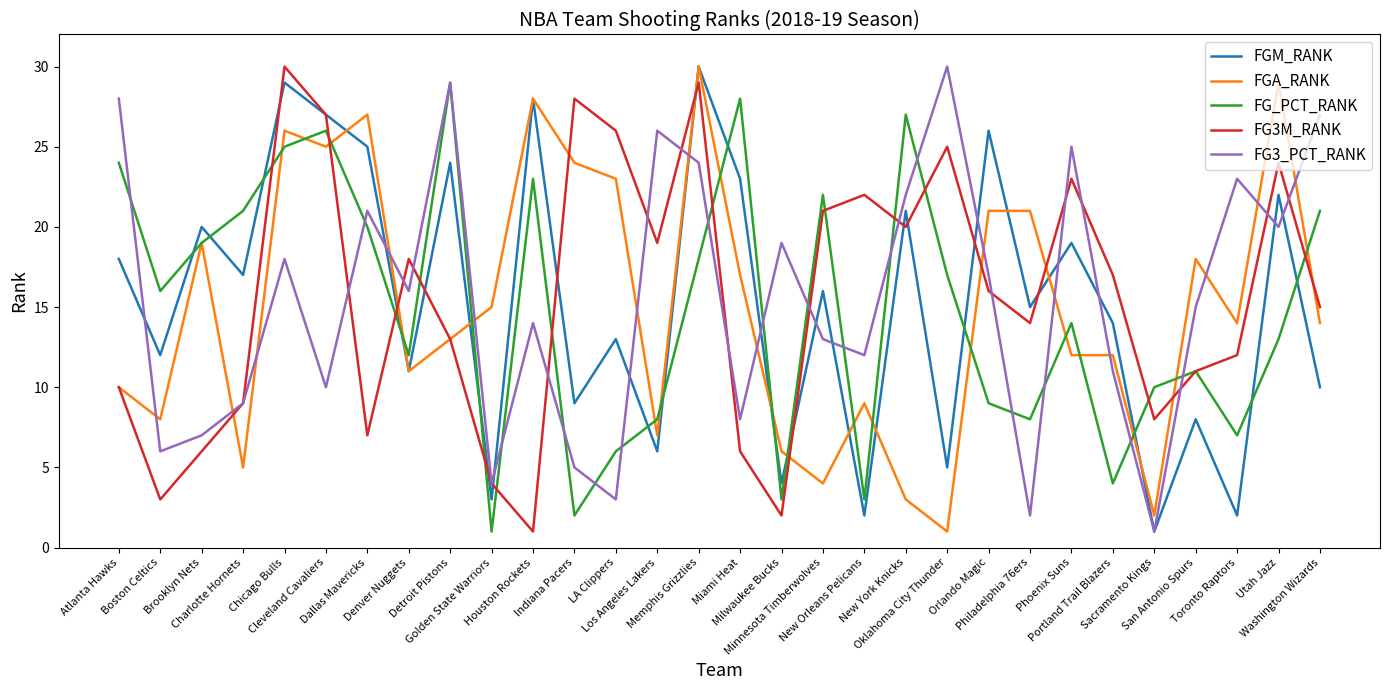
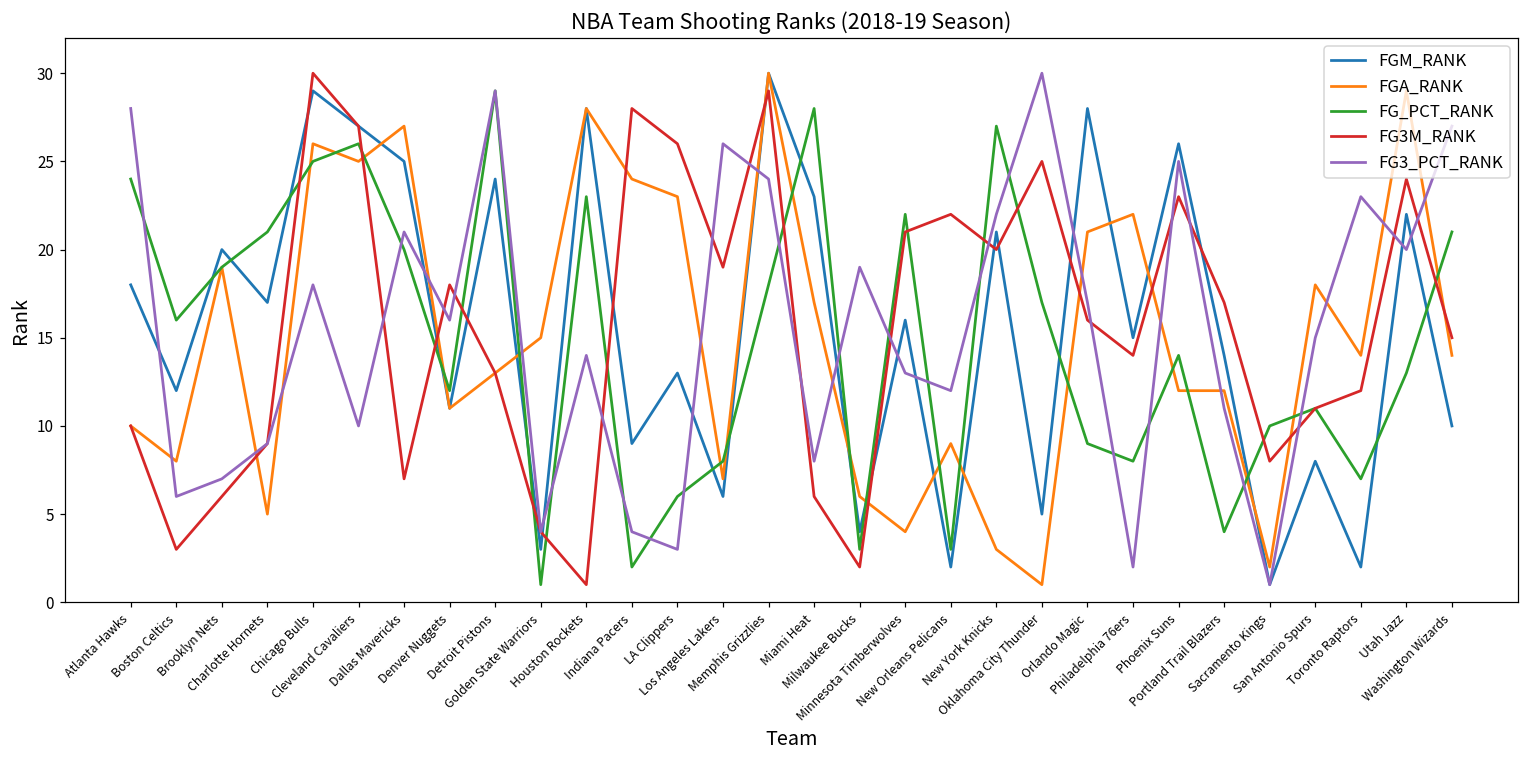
  {
    "FGM_RANK": {
      "Atlanta Hawks": 18,
      "Boston Celtics": 12,
      "Brooklyn Nets": 20,
      "Charlotte Hornets": 17,
      "Chicago Bulls": 29,
      "Dallas Mavericks": 25,
      "Detroit Pistons": 24,
      "Golden State Warriors": 3,
      "Indiana Pacers": 9,
      "LA Clippers": 13,
      "Los Angeles Lakers": 6,
      "Miami Heat": 23,
      "Milwaukee Bucks": 4,
      "Minnesota Timberwolves": 16,
      "New Orleans Pelicans": 2,
      "New York Knicks": 21,
      "Oklahoma City Thunder": 5,
-     "Orlando Magic": 26,
+     "Orlando Magic": 28,
      "Philadelphia 76ers": 15,
-     "Phoenix Suns": 19,
+     "Phoenix Suns": 26,
      "Portland Trail Blazers": 14,
      "San Antonio Spurs": 8,
      "Toronto Raptors": 2,
      "Utah Jazz": 22,
      "Washington Wizards": 10
    },
    "FGA_RANK": {
      "Boston Celtics": 8,
      "Charlotte Hornets": 5,
      "Chicago Bulls": 26,
      "Cleveland Cavaliers": 25,
      "Dallas Mavericks": 27,
      "Golden State Warriors": 15,
      "Indiana Pacers": 24,
      "LA Clippers": 23,
      "Los Angeles Lakers": 7,
      "Miami Heat": 17,
      "Milwaukee Bucks": 6,
      "Minnesota Timberwolves": 4,
      "New Orleans Pelicans": 9,
      "New York Knicks": 3,
      "Oklahoma City Thunder": 1,
      "Orlando Magic": 21,
-     "Philadelphia 76ers": 21,
+     "Philadelphia 76ers": 22,
      "Phoenix Suns": 12,
      "Portland Trail Blazers": 12,
      "Sacramento Kings": 2,
      "San Antonio Spurs": 18,
      "Toronto Raptors": 14,
      "Washington Wizards": 14
    },
    "FG_PCT_RANK": {
      "Atlanta Hawks": 24,
      "Boston Celtics": 16,
      "Charlotte Hornets": 21,
      "Chicago Bulls": 25,
      "Cleveland Cavaliers": 26,
      "Dallas Mavericks": 20,
      "Denver Nuggets": 12,
      "Golden State Warriors": 1,
      "Houston Rockets": 23,
      "Indiana Pacers": 2,
      "LA Clippers": 6,
      "Los Angeles Lakers": 8,
      "Memphis Grizzlies": 18,
      "Miami Heat": 28,
      "Milwaukee Bucks": 3,
      "Minnesota Timberwolves": 22,
      "New Orleans Pelicans": 3,
      "New York Knicks": 27,
      "Oklahoma City Thunder": 17,
      "Orlando Magic": 9,
      "Philadelphia 76ers": 8,
      "Phoenix Suns": 14,
      "Portland Trail Blazers": 4,
      "Sacramento Kings": 10,
      "Toronto Raptors": 7,
      "Utah Jazz": 13,
      "Washington Wizards": 21
    },
    "FG3M_RANK": {
      "Boston Celtics": 3,
      "Brooklyn Nets": 6,
      "Chicago Bulls": 30,
      "Dallas Mavericks": 7,
      "Denver Nuggets": 18,
      "Houston Rockets": 1,
      "Indiana Pacers": 28,
      "LA Clippers": 26,
      "Los Angeles Lakers": 19,
      "Memphis Grizzlies": 29,
      "Miami Heat": 6,
      "Milwaukee Bucks": 2,
      "Minnesota Timberwolves": 21,
      "New Orleans Pelicans": 22,
      "New York Knicks": 20,
      "Oklahoma City Thunder": 25,
      "Orlando Magic": 16,
      "Philadelphia 76ers": 14,
      "Phoenix Suns": 23,
      "Portland Trail Blazers": 17,
      "Sacramento Kings": 8,
      "Toronto Raptors": 12,
      "Washington Wizards": 15
    },
    "FG3_PCT_RANK": {
      "Atlanta Hawks": 28,
      "Boston Celtics": 6,
      "Brooklyn Nets": 7,
      "Chicago Bulls": 18,
      "Cleveland Cavaliers": 10,
      "Dallas Mavericks": 21,
      "Denver Nuggets": 16,
      "Houston Rockets": 14,
-     "Indiana Pacers": 5,
+     "Indiana Pacers": 4,
      "LA Clippers": 3,
      "Los Angeles Lakers": 26,
      "Memphis Grizzlies": 24,
      "Miami Heat": 8,
      "Milwaukee Bucks": 19,
      "Minnesota Timberwolves": 13,
      "New Orleans Pelicans": 12,
      "New York Knicks": 22,
      "Oklahoma City Thunder": 30,
      "Orlando Magic": 17,
      "Philadelphia 76ers": 2,
      "Phoenix Suns": 25,
      "Portland Trail Blazers": 11,
      "San Antonio Spurs": 15,
      "Toronto Raptors": 23,
      "Utah Jazz": 20
    }
  }
